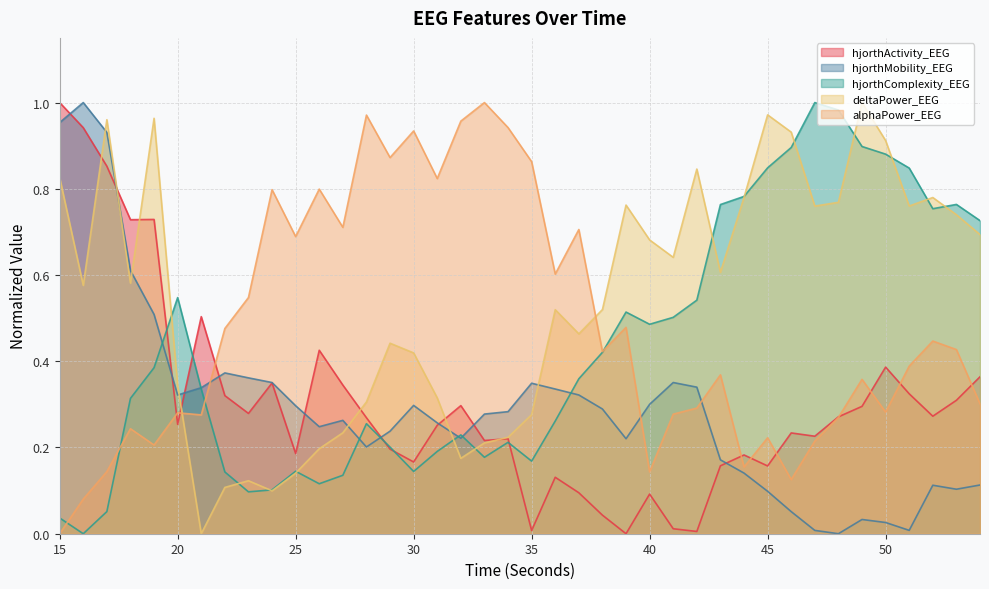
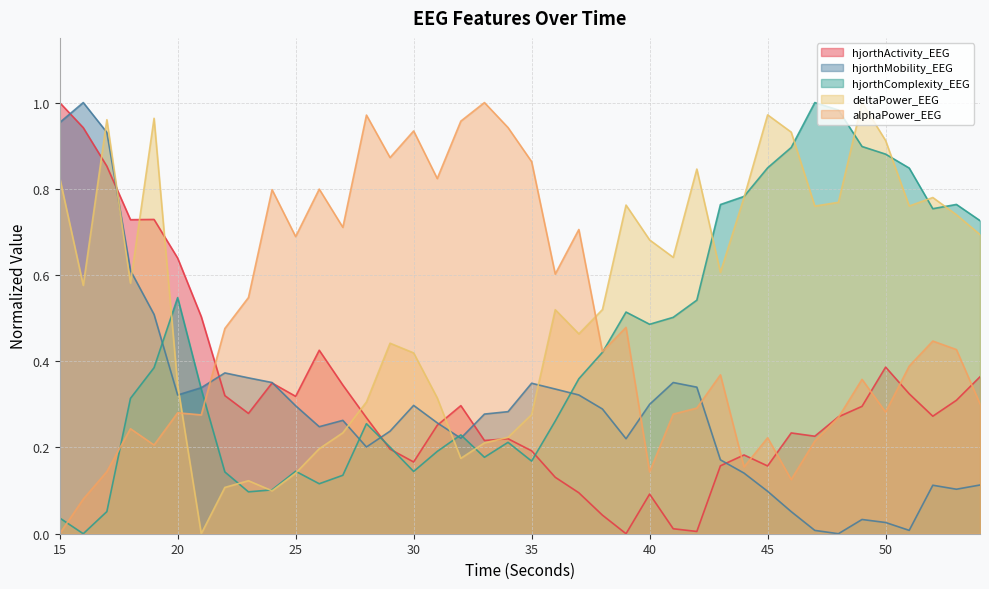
  {
    "hjorthActivity_EEG": {
      "15": 1.00,
-     "20": 0.25,
-     "25": 0.19,
+     "20": 0.64,
+     "25": 0.32,
      "30": 0.17,
-     "35": 0.01,
+     "35": 0.19,
      "40": 0.09,
      "45": 0.16,
      "50": 0.39
    }
  }
